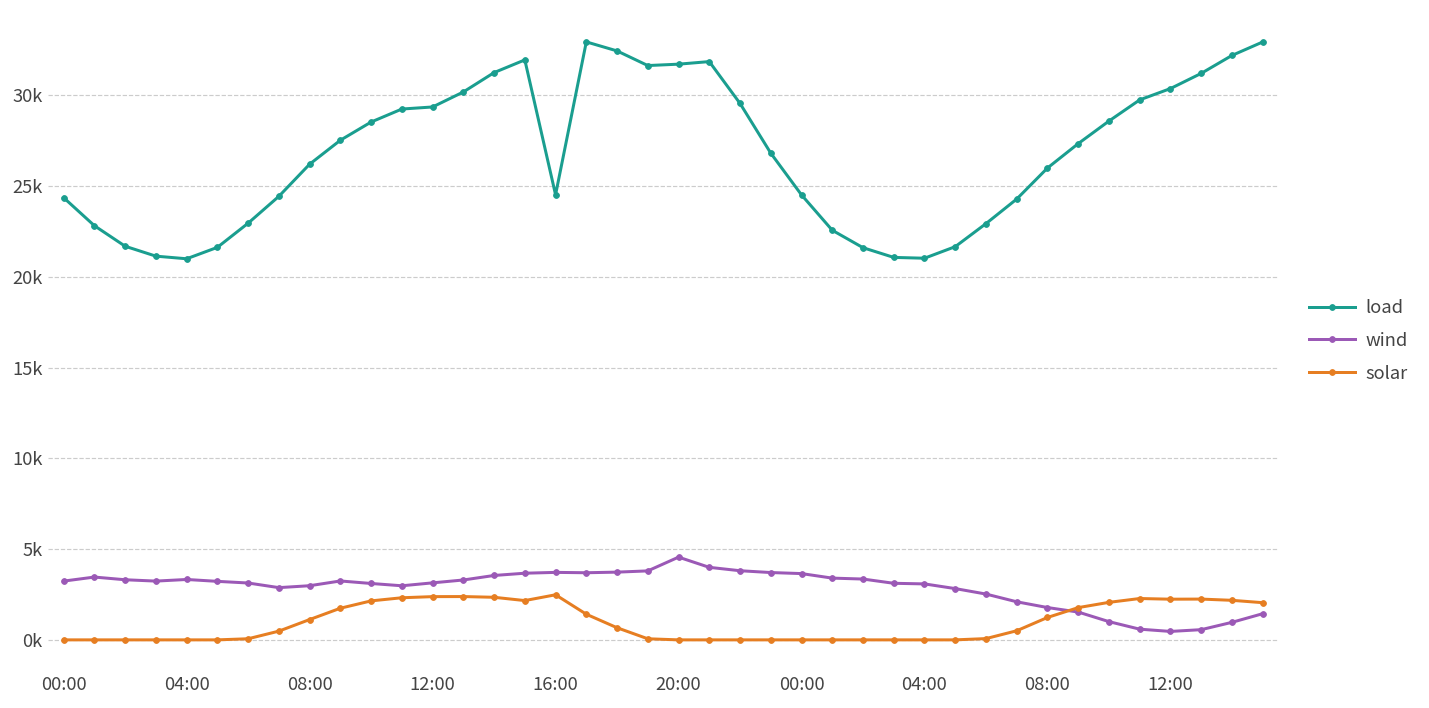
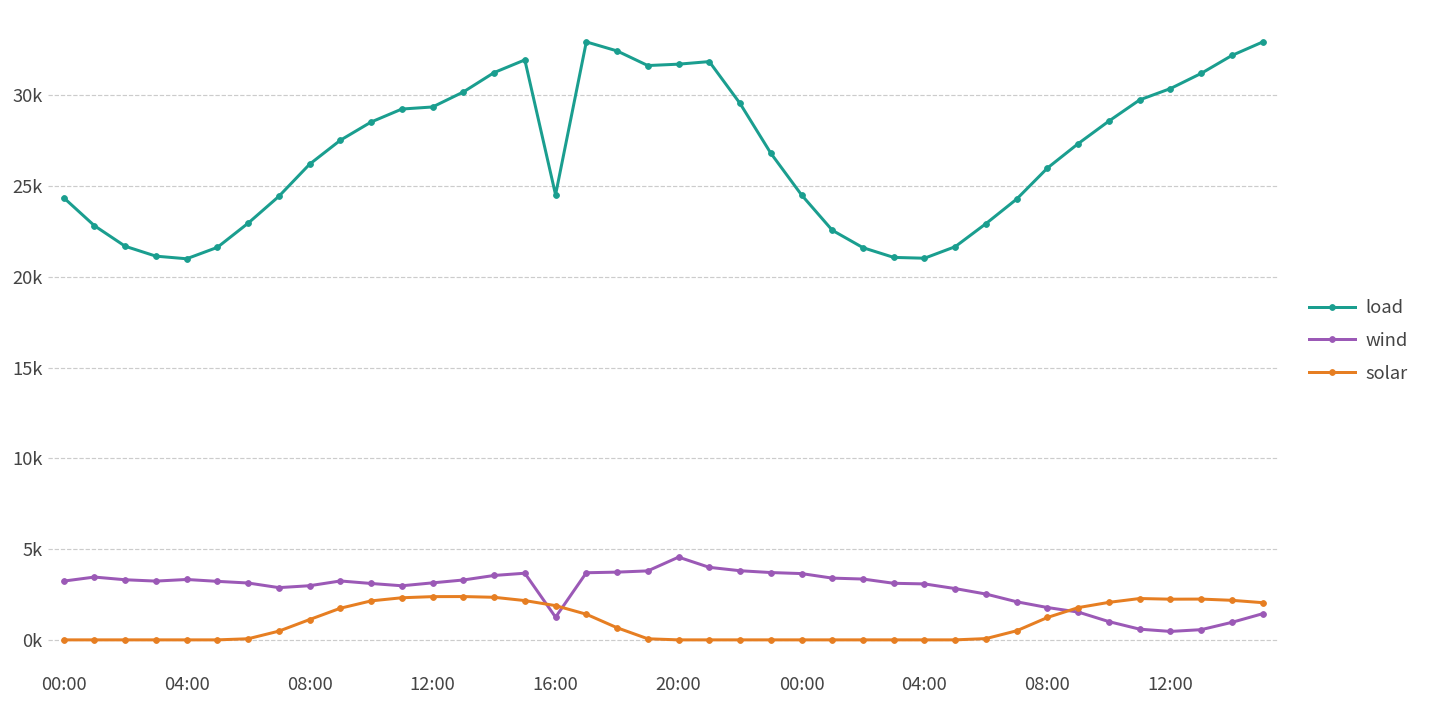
  {
    "load": {
      "16:00": 24500,
      "20:00": 31700
    },
    "wind": {
-     "16:00": 3700,
+     "16:00": 1200,
      "20:00": 4600
    },
    "solar": {
-     "16:00": 2500,
+     "16:00": 1900,
      "20:00": 0
    }
  }
